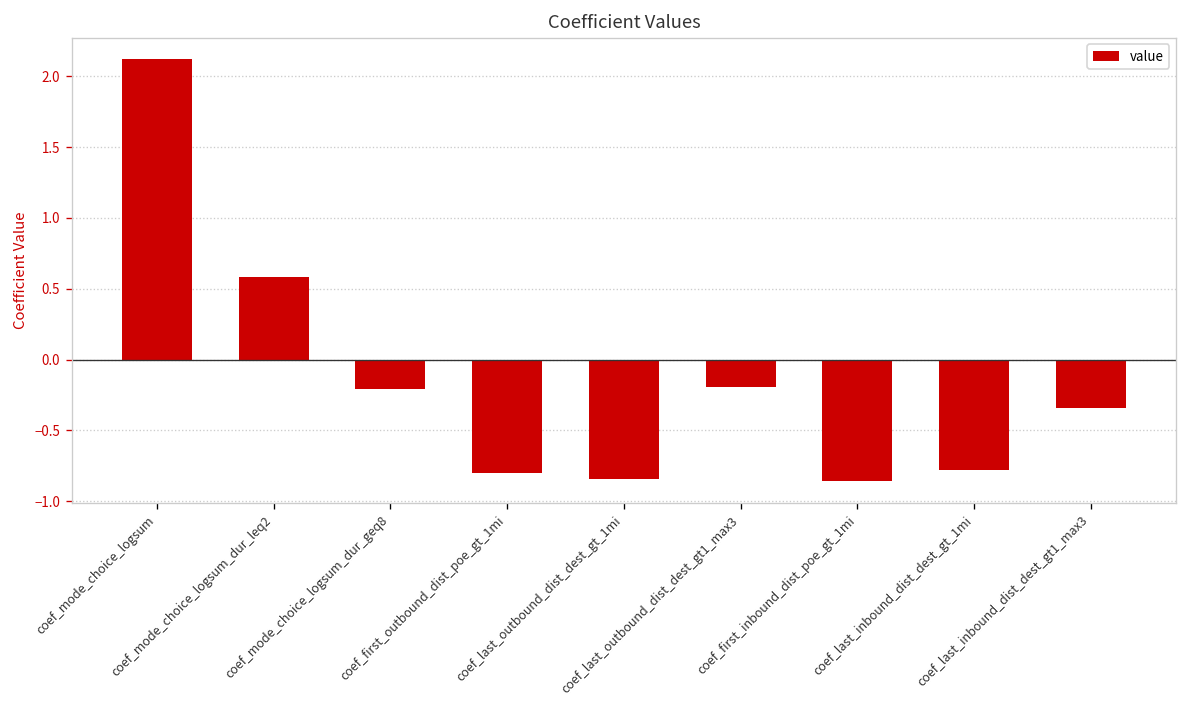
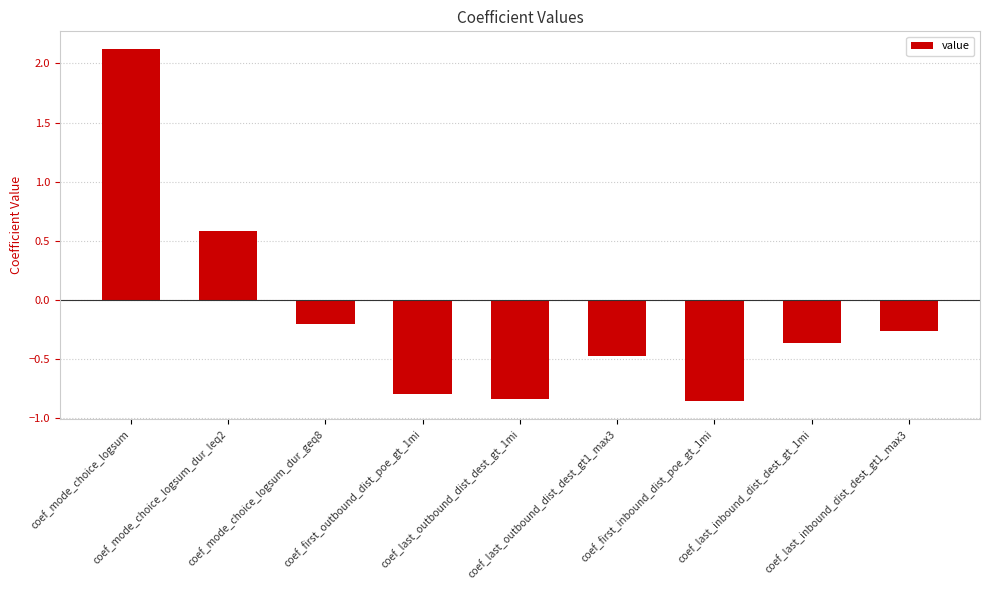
  {
    "coef_mode_choice_logsum": 2.12,
    "coef_mode_choice_logsum_dur_leq2": 0.58,
    "coef_mode_choice_logsum_dur_geq8": -0.21,
    "coef_first_outbound_dist_poe_gt_1mi": -0.80,
    "coef_last_outbound_dist_dest_gt_1mi": -0.84,
-   "coef_last_outbound_dist_dest_gt1_max3": -0.19,
+   "coef_last_outbound_dist_dest_gt1_max3": -0.48,
    "coef_first_inbound_dist_poe_gt_1mi": -0.86,
-   "coef_last_inbound_dist_dest_gt_1mi": -0.78,
-   "coef_last_inbound_dist_dest_gt1_max3": -0.34
+   "coef_last_inbound_dist_dest_gt_1mi": -0.37,
+   "coef_last_inbound_dist_dest_gt1_max3": -0.27
  }
